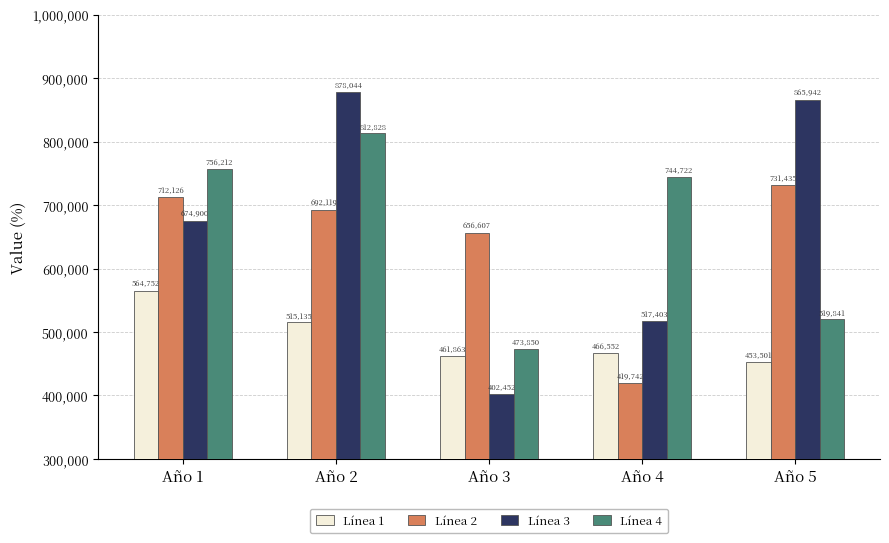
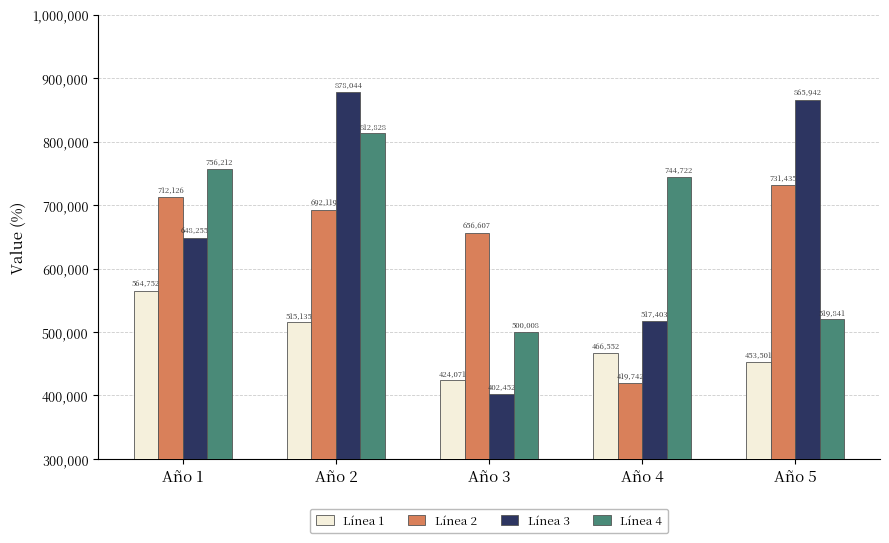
  {
    "Línea 1": {
      "Año 1": "564,752",
      "Año 2": "515,135",
-     "Año 3": "461,863",
+     "Año 3": "424,071",
      "Año 4": "466,552",
      "Año 5": "453,501"
    },
    "Línea 2": {
      "Año 1": "712,126",
      "Año 2": "692,119",
      "Año 3": "656,607",
      "Año 4": "419,742",
      "Año 5": "731,435"
    },
    "Línea 3": {
-     "Año 1": "674,900",
+     "Año 1": "648,255",
      "Año 2": "878,044",
      "Año 3": "402,452",
      "Año 4": "517,403",
      "Año 5": "865,942"
    },
    "Línea 4": {
      "Año 1": "756,212",
      "Año 2": "812,828",
-     "Año 3": "473,850",
+     "Año 3": "500,008",
      "Año 4": "744,722",
      "Año 5": "519,841"
    }
  }
